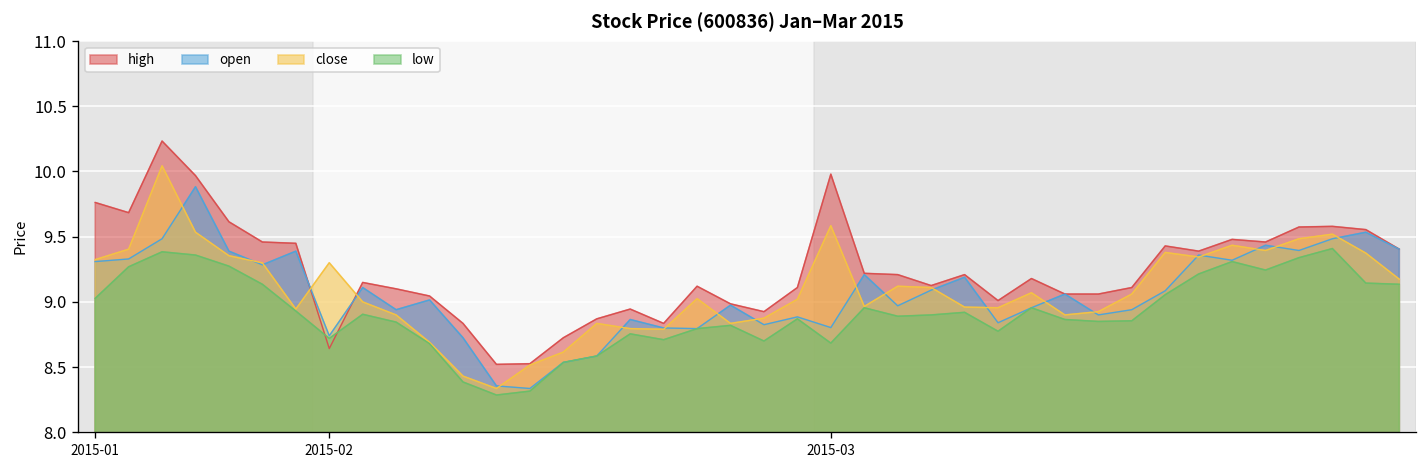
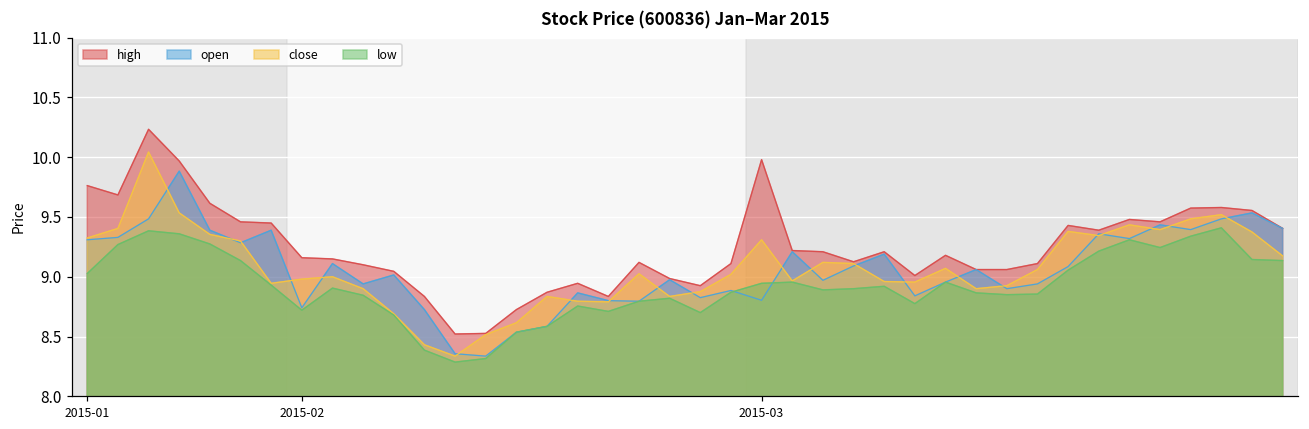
  {
    "high": {
      "2015-01": 9.76,
-     "2015-02": 8.64,
+     "2015-02": 9.16,
      "2015-03": 9.98
    },
    "open": {
      "2015-03": 8.80
    },
    "close": {
-     "2015-02": 9.30,
-     "2015-03": 9.58
+     "2015-02": 8.98,
+     "2015-03": 9.31
    },
    "low": {
      "2015-01": 9.03,
-     "2015-03": 8.68
+     "2015-03": 8.95
    }
  }
